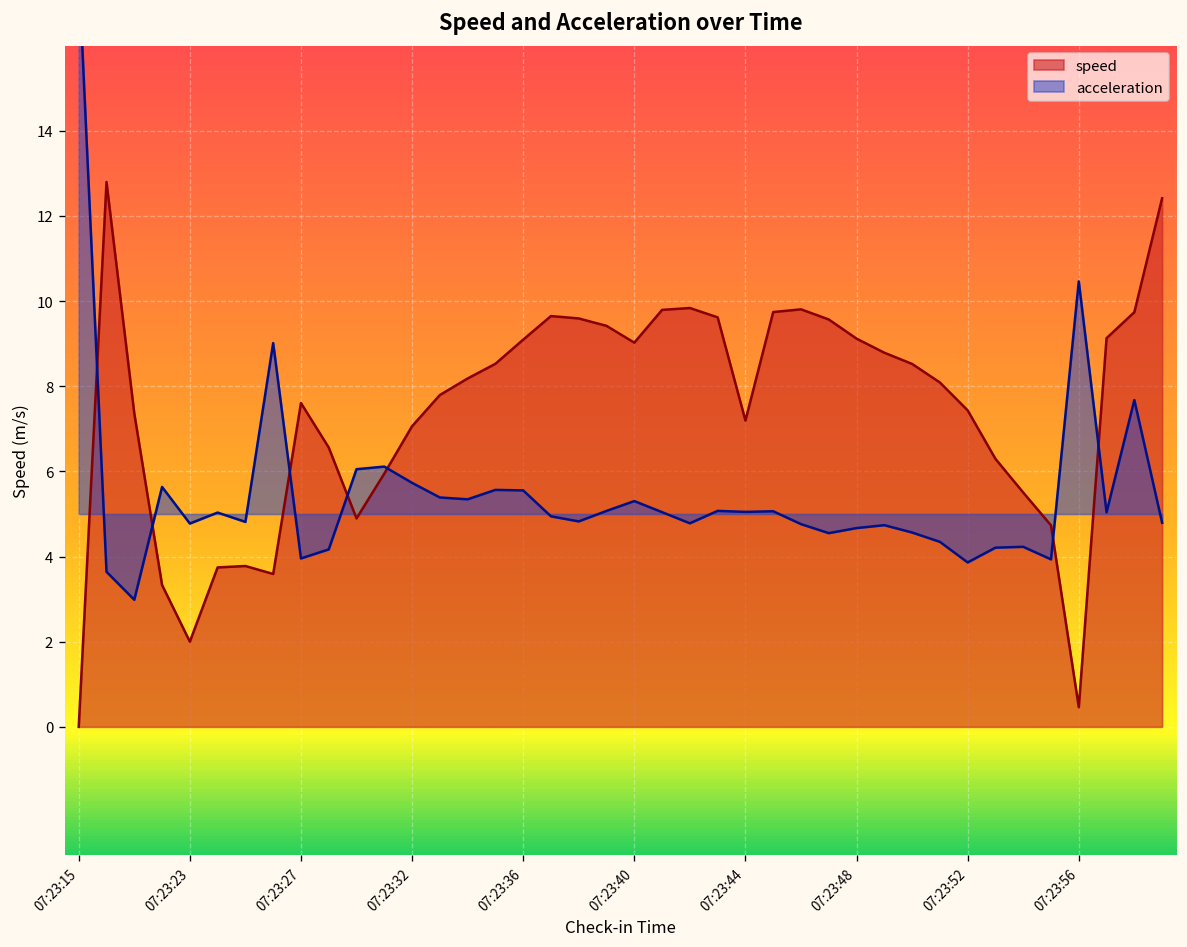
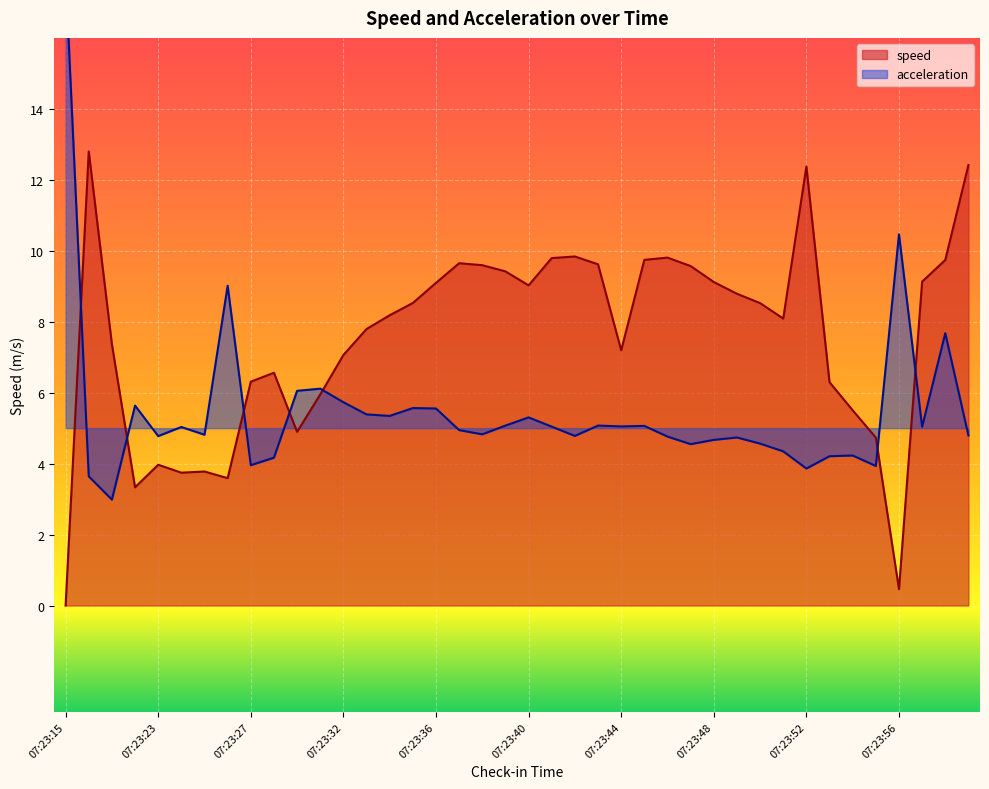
  {
    "speed": {
      "07:23:15": 0.0,
-     "07:23:23": 2.0,
-     "07:23:27": 7.6,
+     "07:23:23": 4.0,
+     "07:23:27": 6.3,
      "07:23:32": 7.1,
      "07:23:36": 9.1,
      "07:23:40": 9.0,
      "07:23:44": 7.2,
      "07:23:48": 9.1,
-     "07:23:52": 7.4,
+     "07:23:52": 12.4,
      "07:23:56": 0.5
    }
  }
